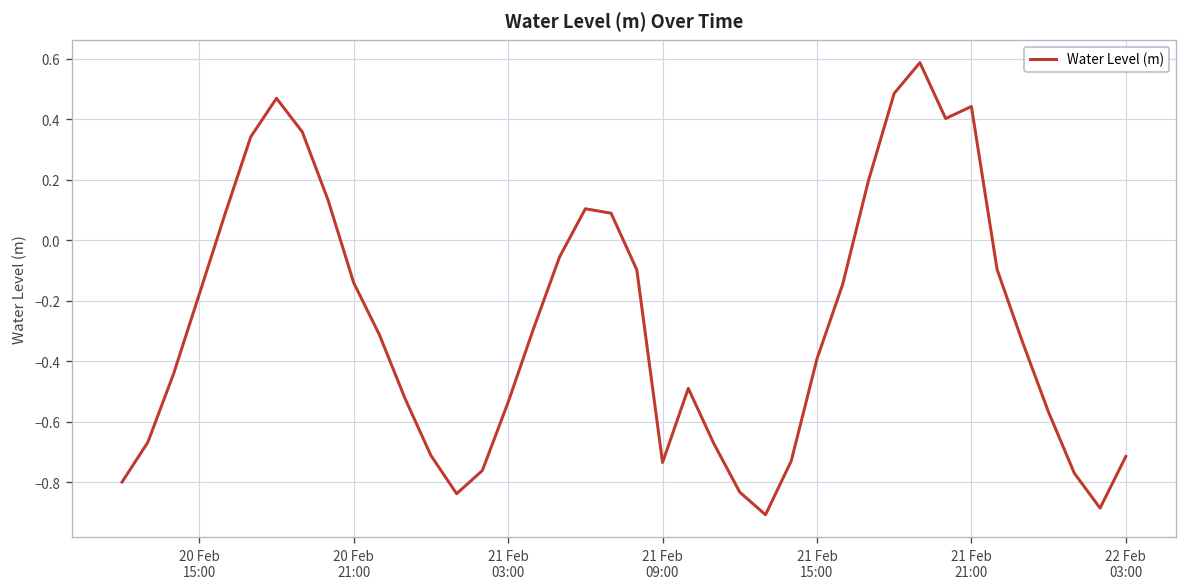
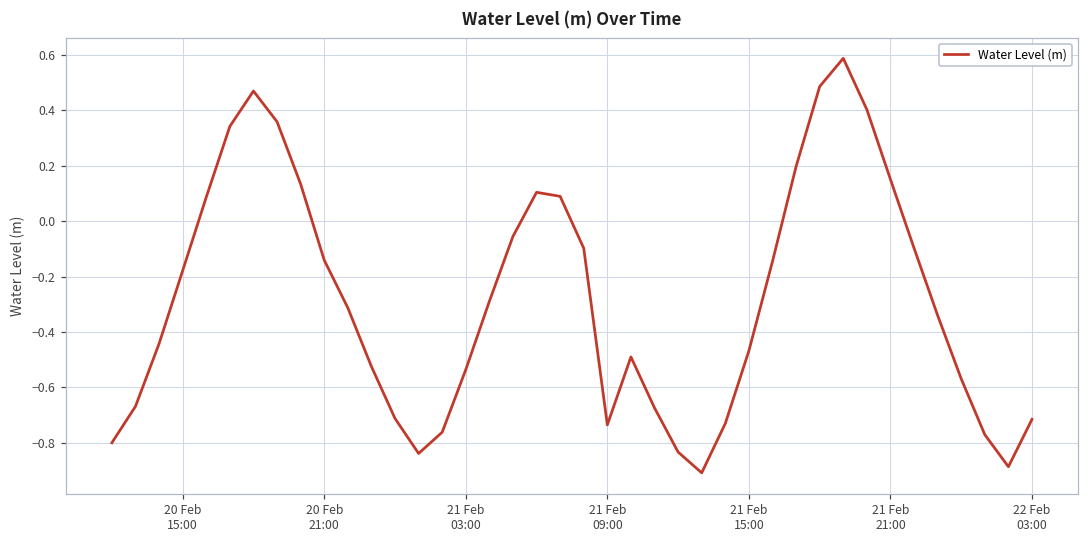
  {
    "20 Feb 15:00": -0.18,
    "20 Feb 21:00": -0.14,
    "21 Feb 03:00": -0.54,
    "21 Feb 09:00": -0.74,
-   "21 Feb 15:00": -0.39,
-   "21 Feb 21:00": 0.44,
+   "21 Feb 15:00": -0.47,
+   "21 Feb 21:00": 0.15,
    "22 Feb 03:00": -0.72
  }
